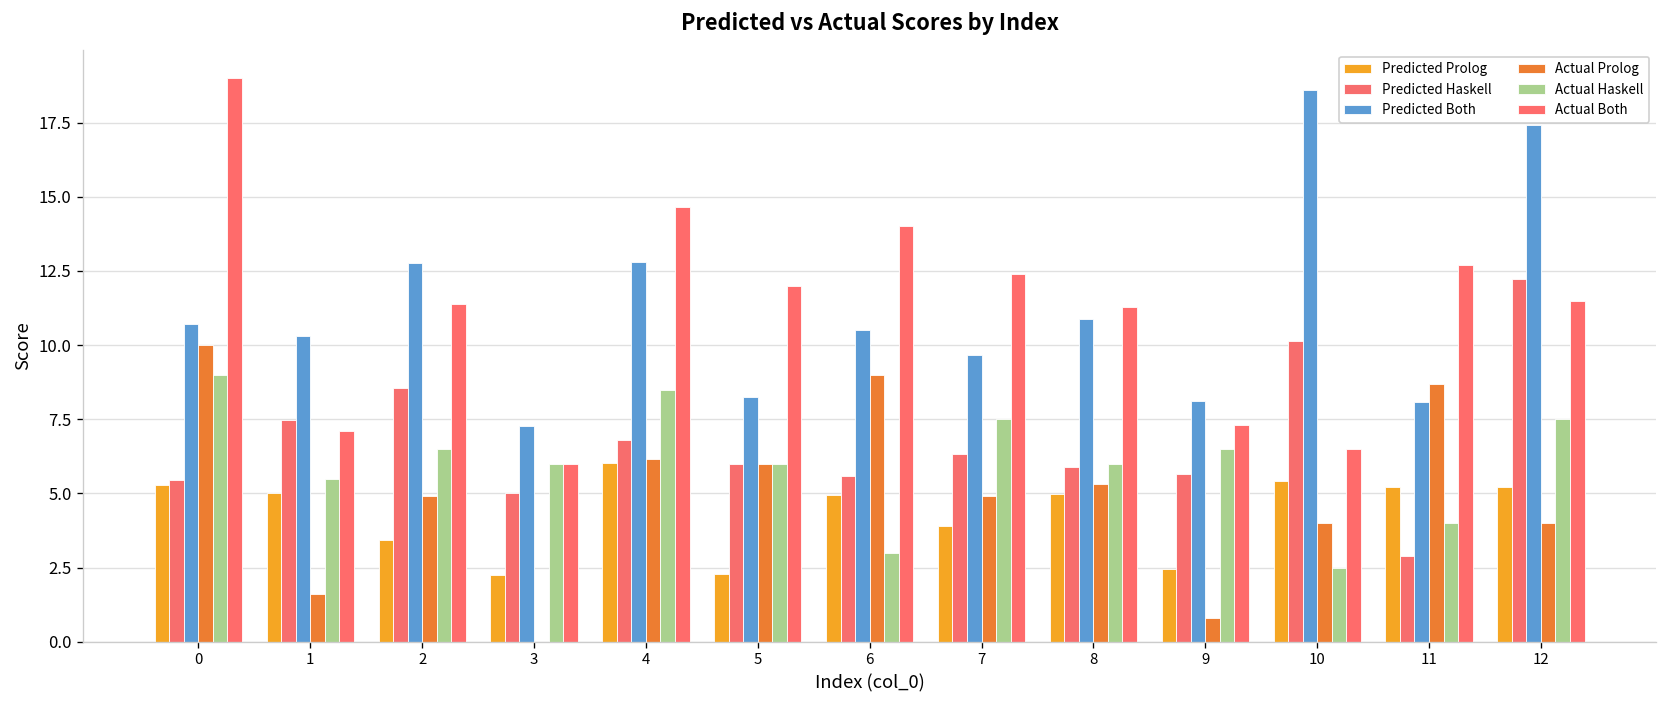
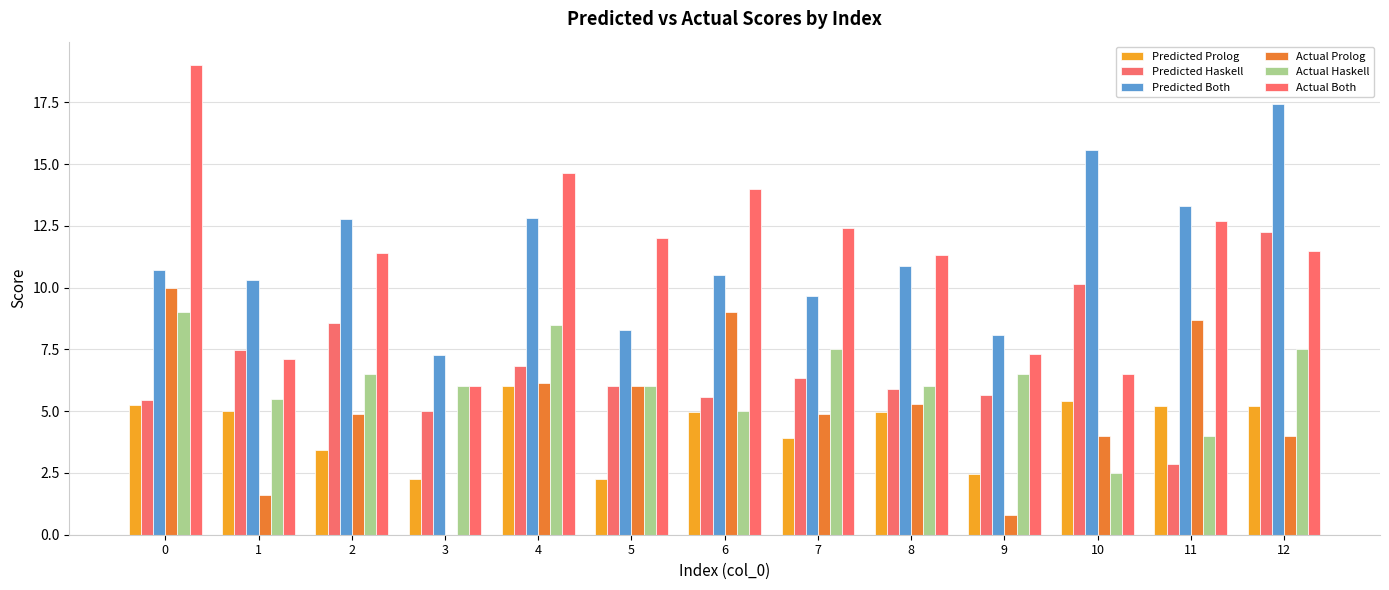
  {
    "Predicted Both": {
      "0": 10.7,
      "1": 10.3,
      "2": 12.8,
      "3": 7.3,
      "4": 12.8,
      "5": 8.3,
      "6": 10.5,
      "7": 9.7,
      "8": 10.9,
      "9": 8.1,
-     "10": 18.6,
-     "11": 8.1,
+     "10": 15.6,
+     "11": 13.3,
      "12": 17.4
    },
    "Actual Haskell": {
      "0": 9,
      "1": 5.5,
      "2": 6.5,
      "3": 6,
      "4": 8.5,
      "5": 6,
-     "6": 3,
+     "6": 5,
      "7": 7.5,
      "8": 6,
      "9": 6.5,
      "10": 2.5,
      "11": 4,
      "12": 7.5
    }
  }
